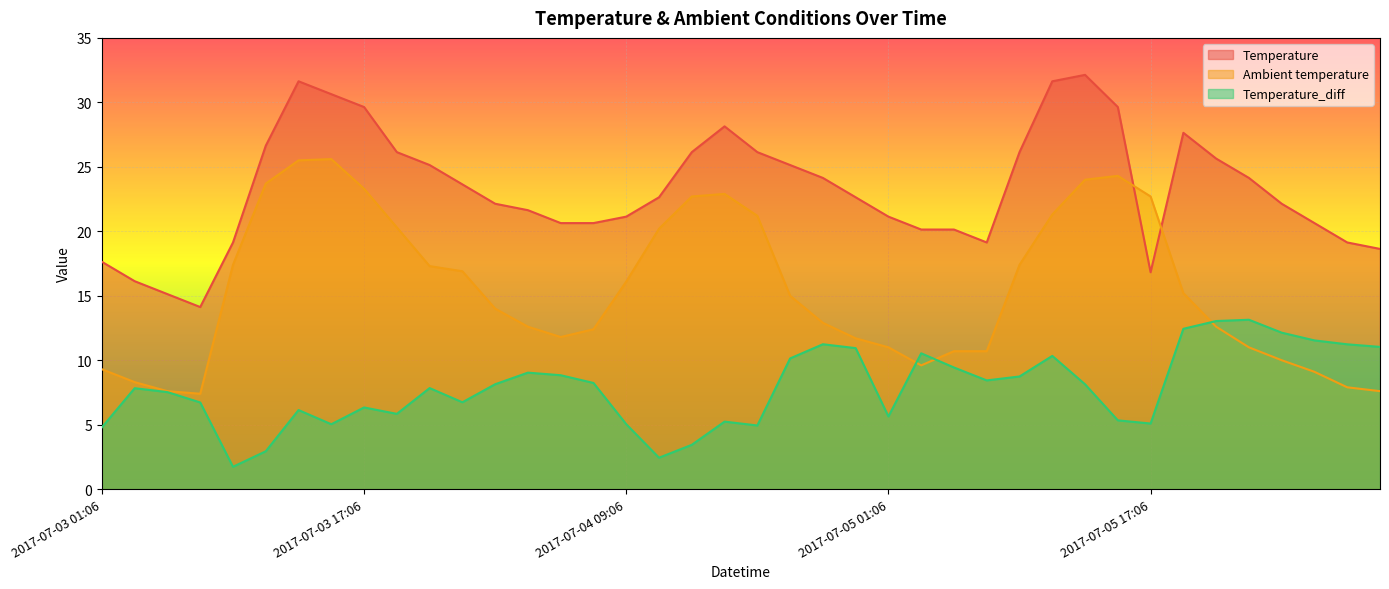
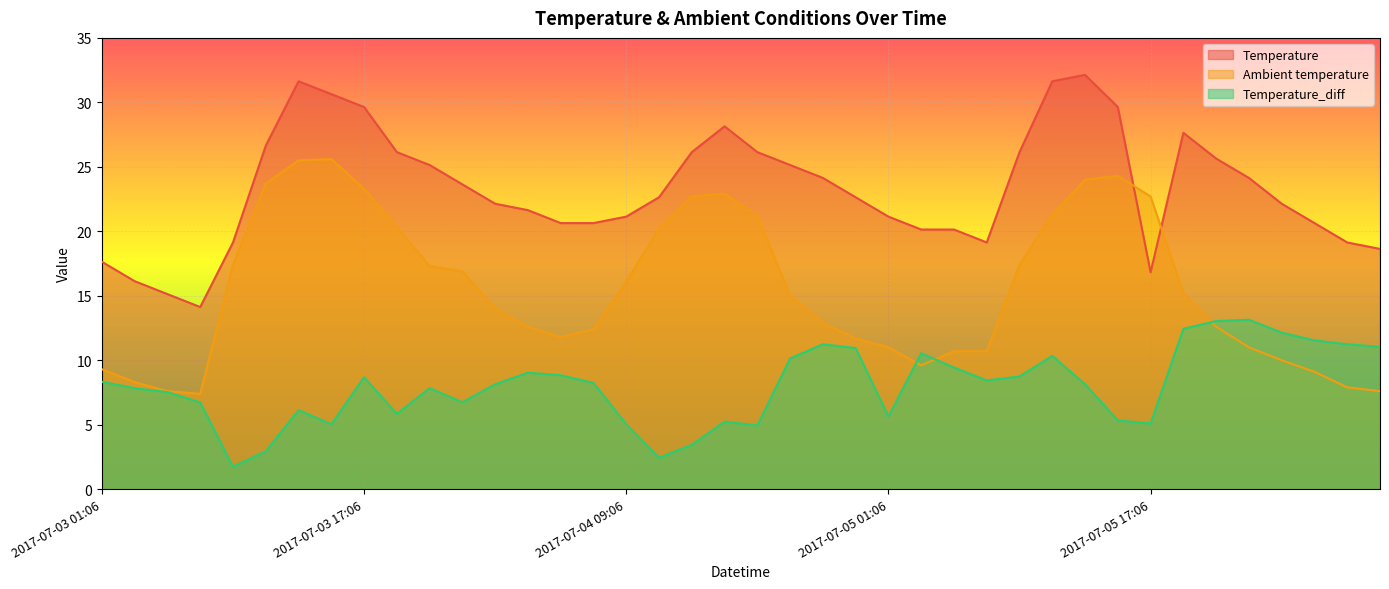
  {
    "Temperature": {
      "2017-07-03 01:06": 17.6,
      "2017-07-03 17:06": 29.6,
      "2017-07-04 09:06": 21.1,
      "2017-07-05 01:06": 21.1,
      "2017-07-05 17:06": 16.8
    },
    "Ambient temperature": {
      "2017-07-03 01:06": 9.3,
      "2017-07-03 17:06": 23.3,
      "2017-07-04 09:06": 16.1,
      "2017-07-05 01:06": 11.0,
      "2017-07-05 17:06": 22.7
    },
    "Temperature_diff": {
-     "2017-07-03 01:06": 4.8,
-     "2017-07-03 17:06": 6.3,
+     "2017-07-03 01:06": 8.3,
+     "2017-07-03 17:06": 8.7,
      "2017-07-04 09:06": 5.0,
      "2017-07-05 01:06": 5.6,
      "2017-07-05 17:06": 5.1
    }
  }
